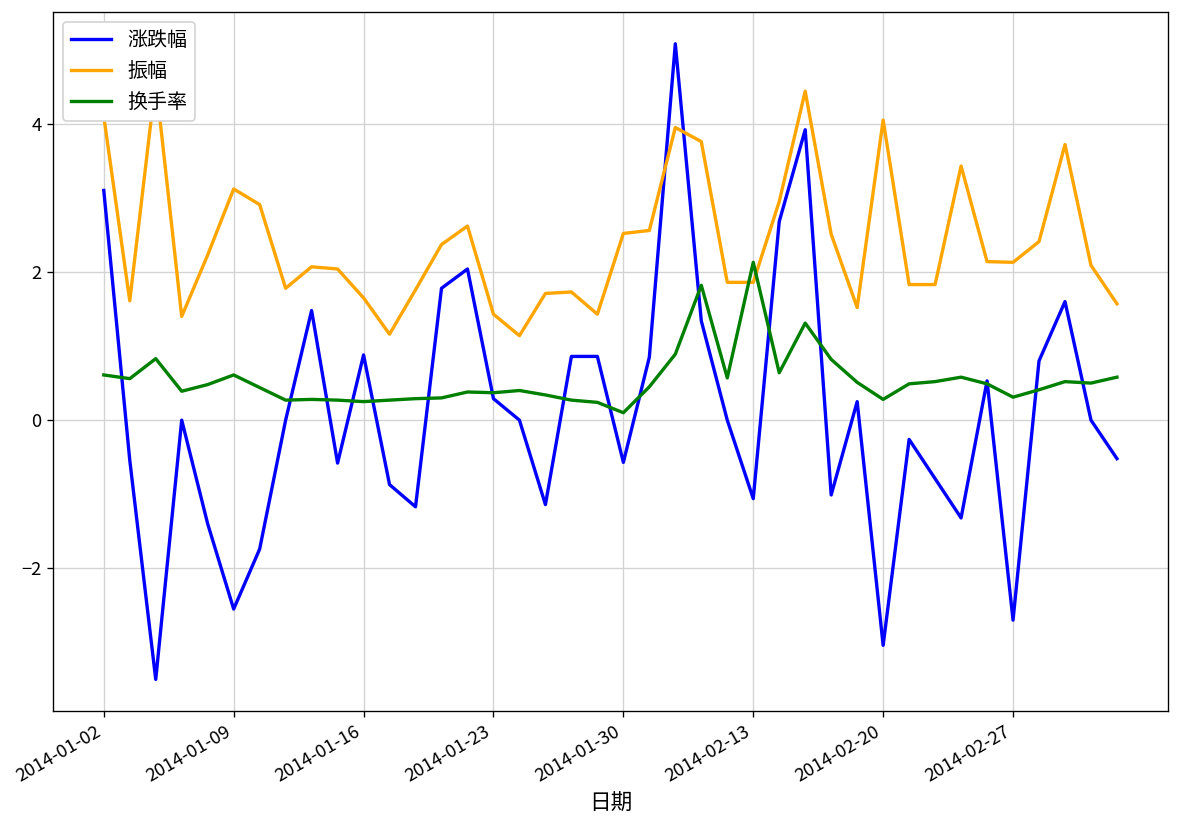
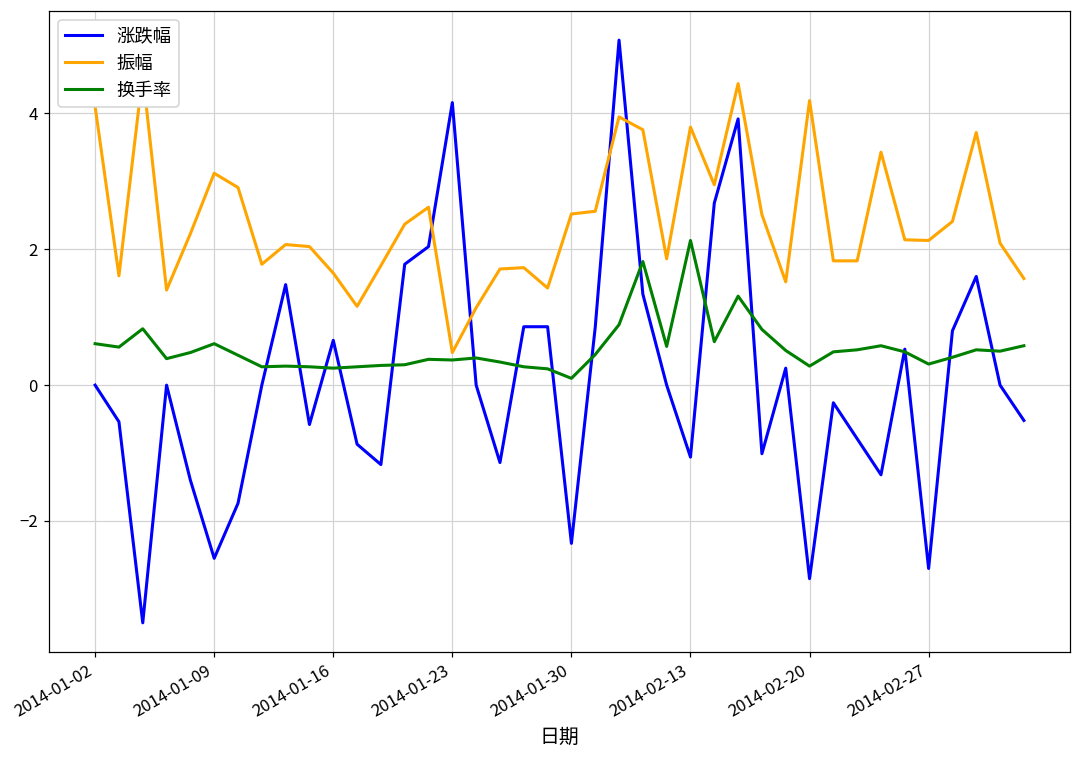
  {
    "涨跌幅": {
-     "2014-01-02": 3.1,
+     "2014-01-02": 0.0,
      "2014-01-09": -2.6,
-     "2014-01-16": 0.9,
-     "2014-01-23": 0.3,
-     "2014-01-30": -0.6,
+     "2014-01-16": 0.7,
+     "2014-01-23": 4.2,
+     "2014-01-30": -2.3,
      "2014-02-13": -1.1,
-     "2014-02-20": -3.0,
+     "2014-02-20": -2.9,
      "2014-02-27": -2.7
    },
    "振幅": {
      "2014-01-09": 3.1,
      "2014-01-16": 1.7,
-     "2014-01-23": 1.4,
+     "2014-01-23": 0.5,
      "2014-01-30": 2.5,
-     "2014-02-13": 1.9,
-     "2014-02-20": 4.1,
+     "2014-02-13": 3.8,
+     "2014-02-20": 4.2,
      "2014-02-27": 2.1
    },
    "换手率": {
      "2014-01-02": 0.6,
      "2014-01-09": 0.6,
      "2014-01-16": 0.3,
      "2014-01-23": 0.4,
      "2014-01-30": 0.1,
      "2014-02-13": 2.1,
      "2014-02-20": 0.3,
      "2014-02-27": 0.3
    }
  }
